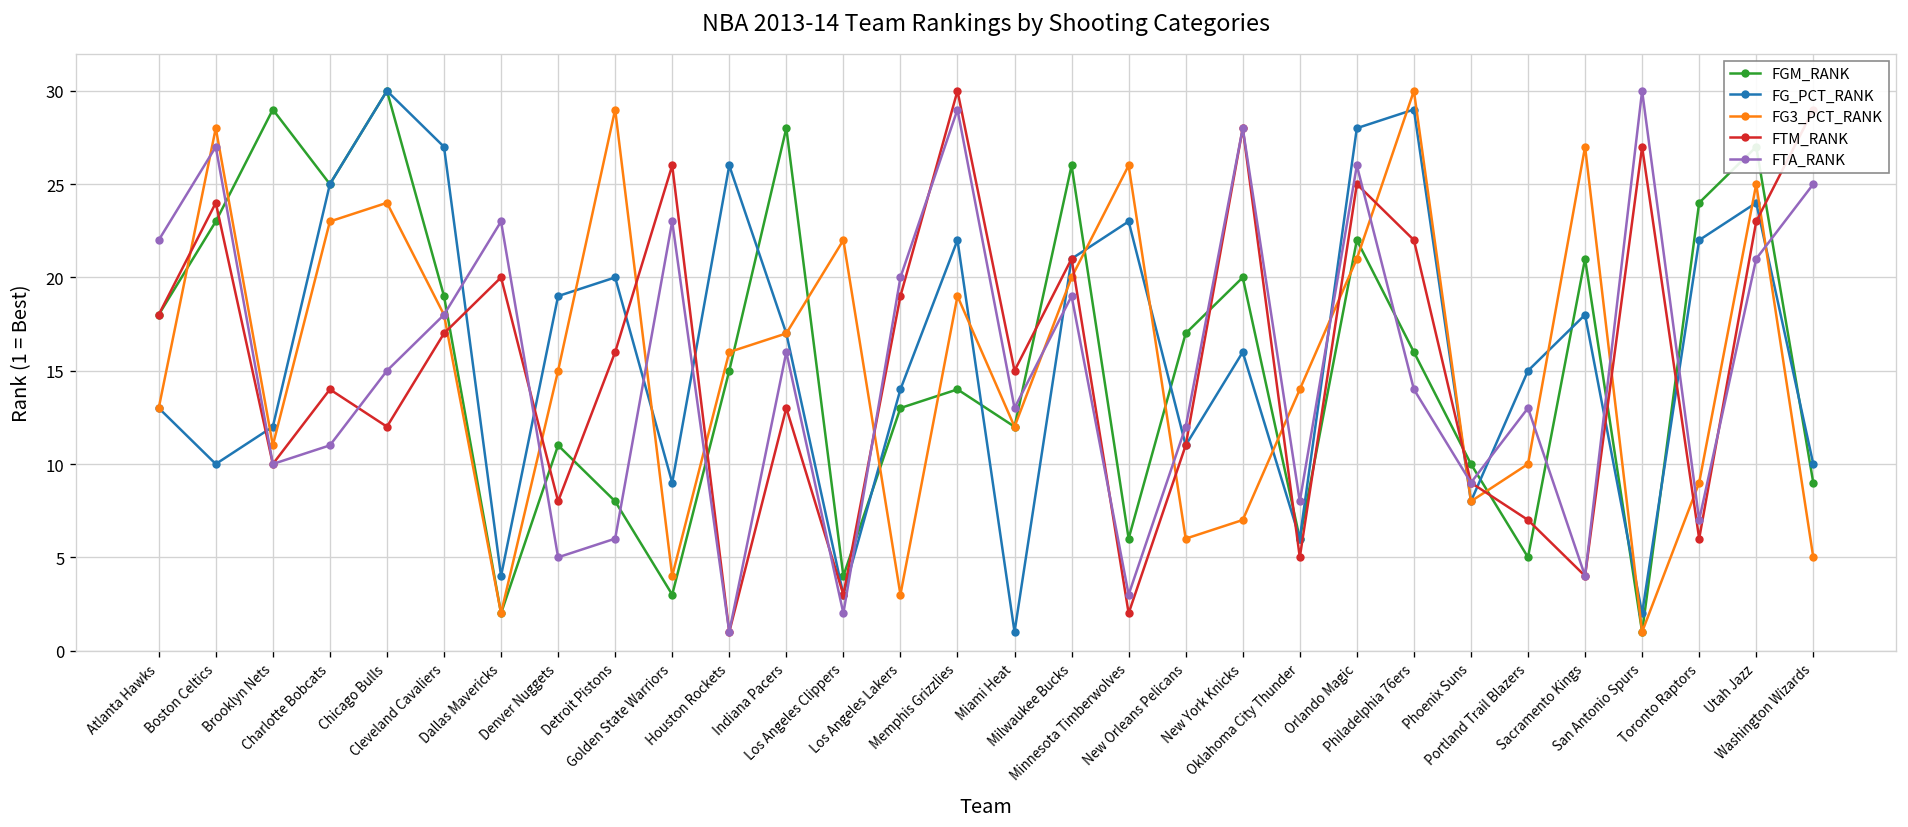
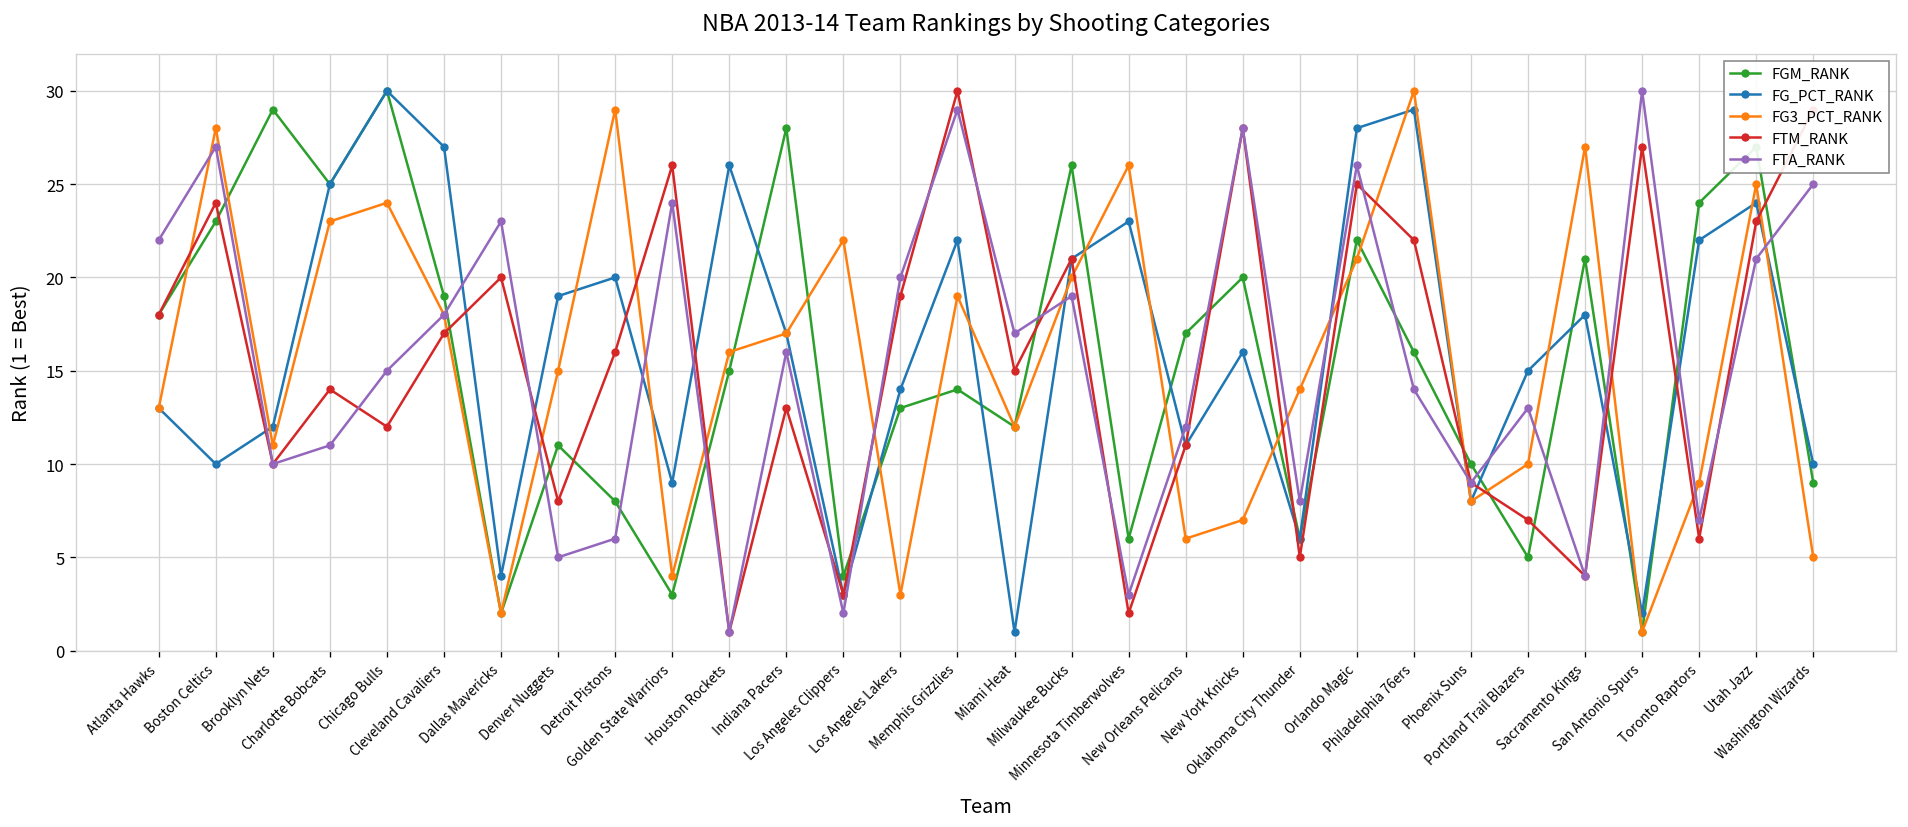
  {
    "FGM_RANK": {
      "Boston Celtics": 23,
      "Brooklyn Nets": 29,
      "Cleveland Cavaliers": 19,
      "Denver Nuggets": 11,
      "Detroit Pistons": 8,
      "Golden State Warriors": 3,
      "Houston Rockets": 15,
      "Indiana Pacers": 28,
      "Los Angeles Clippers": 4,
      "Los Angeles Lakers": 13,
      "Memphis Grizzlies": 14,
      "Milwaukee Bucks": 26,
      "Minnesota Timberwolves": 6,
      "New Orleans Pelicans": 17,
      "New York Knicks": 20,
      "Orlando Magic": 22,
      "Philadelphia 76ers": 16,
      "Phoenix Suns": 10,
      "Portland Trail Blazers": 5,
      "Sacramento Kings": 21,
      "Toronto Raptors": 24,
      "Washington Wizards": 9
    },
    "FG_PCT_RANK": {
      "Boston Celtics": 10,
      "Brooklyn Nets": 12,
      "Cleveland Cavaliers": 27,
      "Dallas Mavericks": 4,
      "Denver Nuggets": 19,
      "Detroit Pistons": 20,
      "Golden State Warriors": 9,
      "Houston Rockets": 26,
      "Los Angeles Lakers": 14,
      "Memphis Grizzlies": 22,
      "Miami Heat": 1,
      "Minnesota Timberwolves": 23,
      "New York Knicks": 16,
      "Orlando Magic": 28,
      "Philadelphia 76ers": 29,
      "Portland Trail Blazers": 15,
      "Sacramento Kings": 18,
      "San Antonio Spurs": 2,
      "Toronto Raptors": 22,
      "Utah Jazz": 24,
      "Washington Wizards": 10
    },
    "FG3_PCT_RANK": {
      "Boston Celtics": 28,
      "Brooklyn Nets": 11,
      "Charlotte Bobcats": 23,
      "Chicago Bulls": 24,
      "Denver Nuggets": 15,
      "Detroit Pistons": 29,
      "Golden State Warriors": 4,
      "Houston Rockets": 16,
      "Los Angeles Clippers": 22,
      "Los Angeles Lakers": 3,
      "Memphis Grizzlies": 19,
      "Milwaukee Bucks": 20,
      "Minnesota Timberwolves": 26,
      "New Orleans Pelicans": 6,
      "New York Knicks": 7,
      "Oklahoma City Thunder": 14,
      "Orlando Magic": 21,
      "Philadelphia 76ers": 30,
      "Portland Trail Blazers": 10,
      "Sacramento Kings": 27,
      "Toronto Raptors": 9,
      "Utah Jazz": 25,
      "Washington Wizards": 5
    },
    "FTM_RANK": {
      "Boston Celtics": 24,
      "Charlotte Bobcats": 14,
      "Chicago Bulls": 12,
      "Cleveland Cavaliers": 17,
      "Dallas Mavericks": 20,
      "Denver Nuggets": 8,
      "Detroit Pistons": 16,
      "Golden State Warriors": 26,
      "Indiana Pacers": 13,
      "Los Angeles Lakers": 19,
      "Memphis Grizzlies": 30,
      "Miami Heat": 15,
      "Minnesota Timberwolves": 2,
      "Oklahoma City Thunder": 5,
      "Orlando Magic": 25,
      "Philadelphia 76ers": 22,
      "Portland Trail Blazers": 7,
      "San Antonio Spurs": 27,
      "Toronto Raptors": 6,
      "Utah Jazz": 23
    },
    "FTA_RANK": {
      "Atlanta Hawks": 22,
      "Boston Celtics": 27,
      "Charlotte Bobcats": 11,
      "Chicago Bulls": 15,
      "Dallas Mavericks": 23,
      "Denver Nuggets": 5,
      "Detroit Pistons": 6,
-     "Golden State Warriors": 23,
+     "Golden State Warriors": 24,
      "Indiana Pacers": 16,
      "Los Angeles Clippers": 2,
      "Los Angeles Lakers": 20,
      "Memphis Grizzlies": 29,
-     "Miami Heat": 13,
+     "Miami Heat": 17,
      "Milwaukee Bucks": 19,
      "Minnesota Timberwolves": 3,
      "New Orleans Pelicans": 12,
      "Oklahoma City Thunder": 8,
      "Orlando Magic": 26,
      "Philadelphia 76ers": 14,
      "Portland Trail Blazers": 13,
      "San Antonio Spurs": 30,
      "Toronto Raptors": 7,
      "Utah Jazz": 21,
      "Washington Wizards": 25
    }
  }
